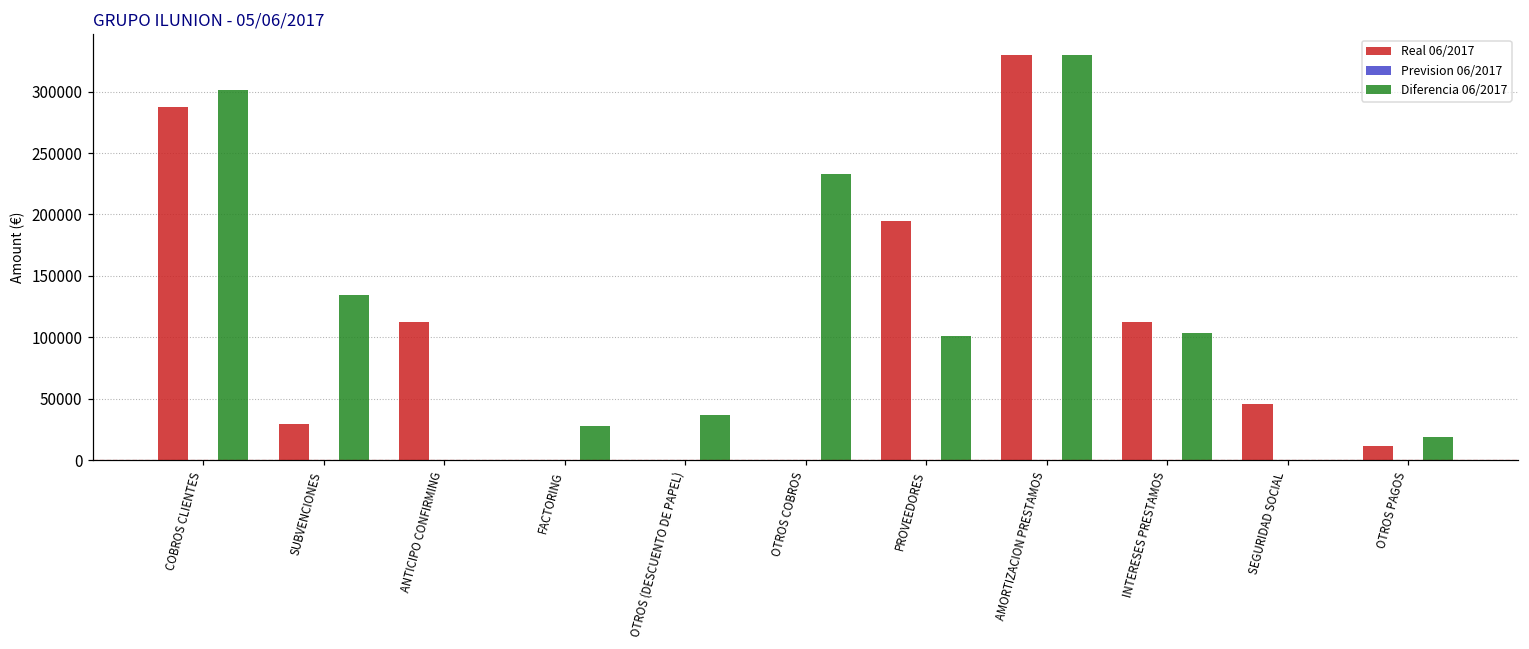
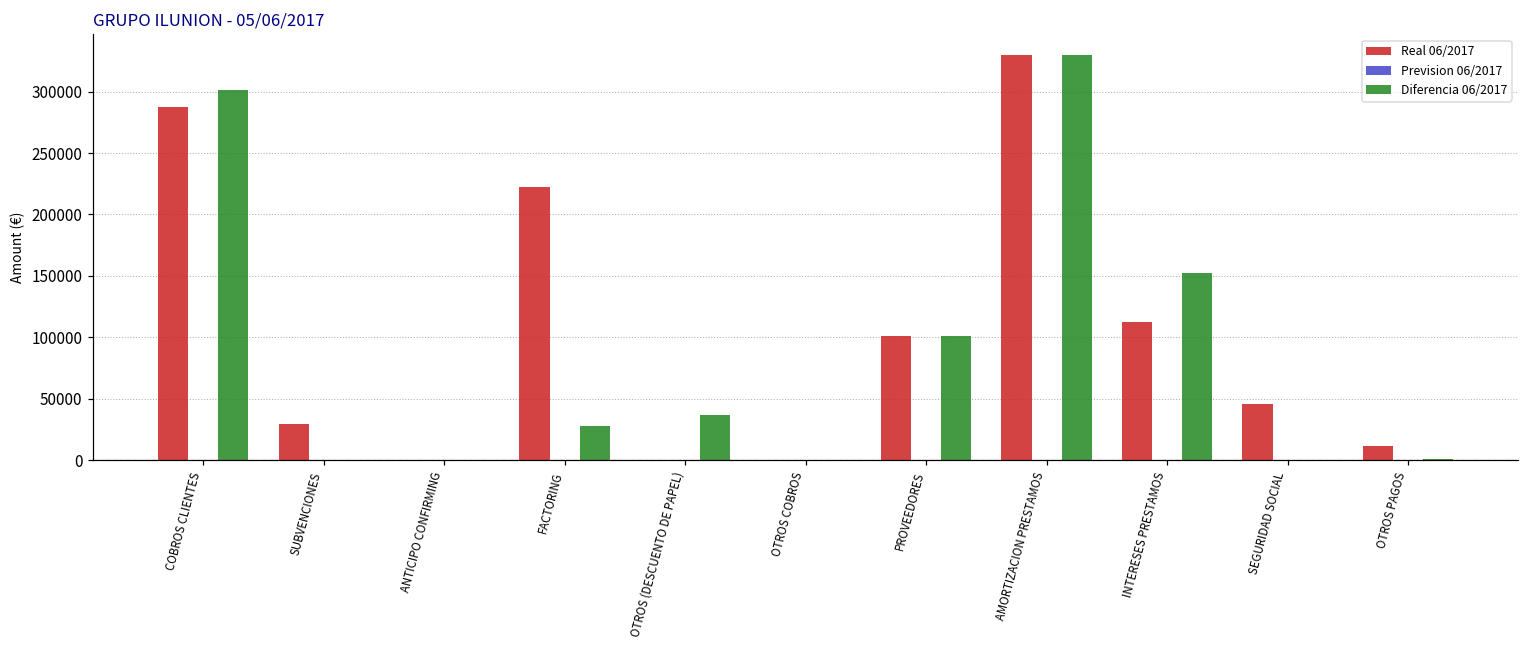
  {
    "Real 06/2017": {
      "COBROS CLIENTES": 287000,
      "SUBVENCIONES": 29000,
-     "ANTICIPO CONFIRMING": 113000,
-     "FACTORING": 0,
+     "ANTICIPO CONFIRMING": 0,
+     "FACTORING": 222000,
      "OTROS (DESCUENTO DE PAPEL)": 0,
      "OTROS COBROS": 0,
-     "PROVEEDORES": 195000,
+     "PROVEEDORES": 101000,
      "AMORTIZACION PRESTAMOS": 330000,
      "INTERESES PRESTAMOS": 112000,
      "SEGURIDAD SOCIAL": 46000,
      "OTROS PAGOS": 12000
    },
    "Prevision 06/2017": {
      "COBROS CLIENTES": 0,
      "SUBVENCIONES": 0,
      "ANTICIPO CONFIRMING": 0,
      "FACTORING": 0,
      "OTROS (DESCUENTO DE PAPEL)": 0,
      "OTROS COBROS": 0,
      "PROVEEDORES": 0,
      "AMORTIZACION PRESTAMOS": 0,
      "INTERESES PRESTAMOS": 0,
      "SEGURIDAD SOCIAL": 0,
      "OTROS PAGOS": 0
    },
    "Diferencia 06/2017": {
      "COBROS CLIENTES": 301000,
-     "SUBVENCIONES": 134000,
+     "SUBVENCIONES": 0,
      "ANTICIPO CONFIRMING": 0,
      "FACTORING": 27000,
      "OTROS (DESCUENTO DE PAPEL)": 37000,
-     "OTROS COBROS": 233000,
+     "OTROS COBROS": 0,
      "PROVEEDORES": 101000,
      "AMORTIZACION PRESTAMOS": 330000,
-     "INTERESES PRESTAMOS": 104000,
+     "INTERESES PRESTAMOS": 152000,
      "SEGURIDAD SOCIAL": 0,
-     "OTROS PAGOS": 19000
+     "OTROS PAGOS": 1000
    }
  }
